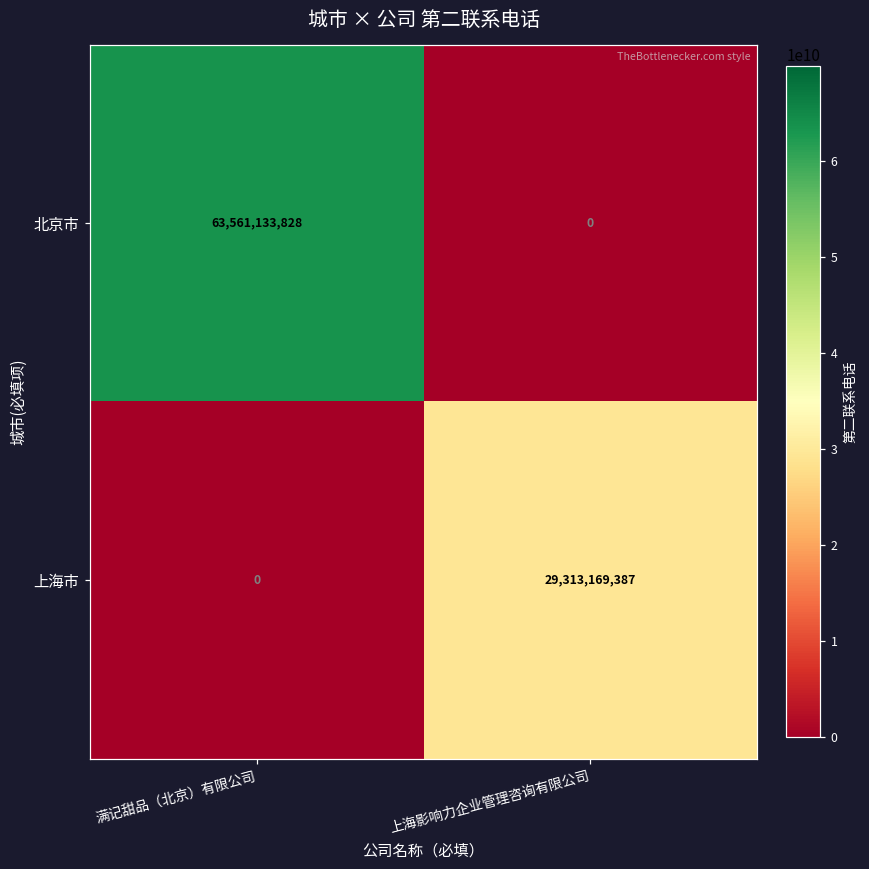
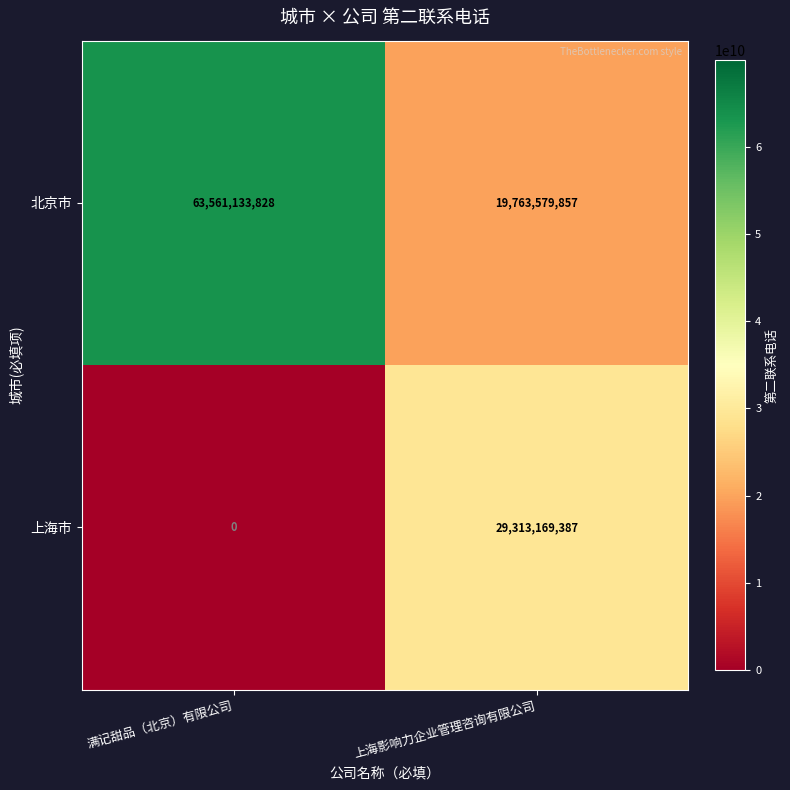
  {
    "北京市": {
      "满记甜品（北京）有限公司": "63,561,133,828",
-     "上海影响力企业管理咨询有限公司": "0"
+     "上海影响力企业管理咨询有限公司": "19,763,579,857"
    },
    "上海市": {
      "满记甜品（北京）有限公司": "0",
      "上海影响力企业管理咨询有限公司": "29,313,169,387"
    }
  }
